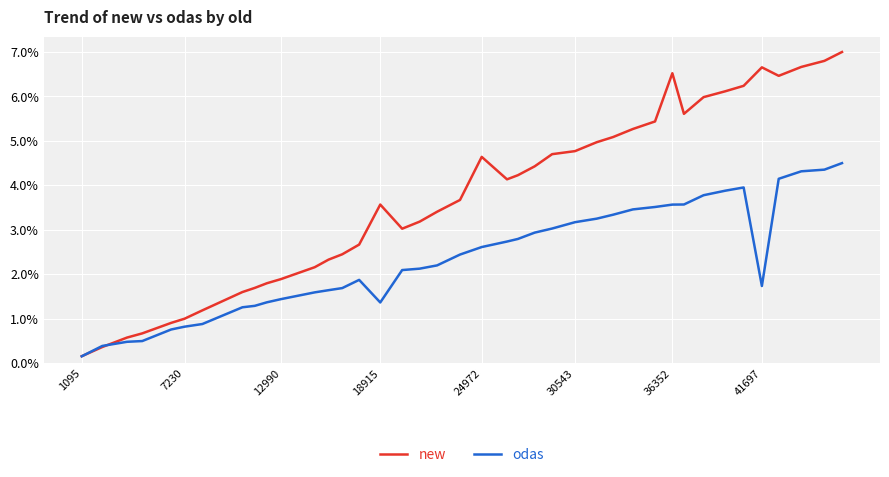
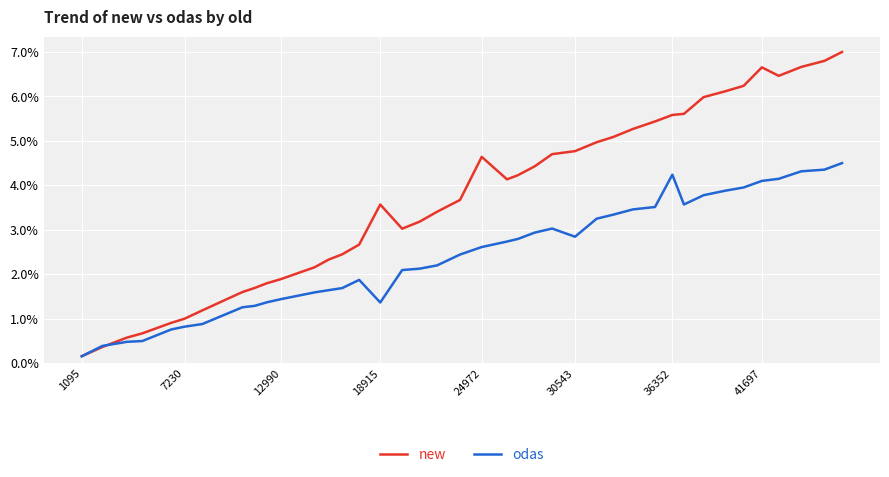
  {
    "new": {
      "7230": "1.0%",
      "12990": "1.9%",
      "18915": "3.6%",
      "24972": "4.6%",
      "30543": "4.8%",
-     "36352": "6.5%",
+     "36352": "5.6%",
      "41697": "6.7%"
    },
    "odas": {
      "7230": "0.8%",
      "12990": "1.4%",
      "18915": "1.4%",
      "24972": "2.6%",
-     "30543": "3.2%",
-     "36352": "3.6%",
-     "41697": "1.7%"
+     "30543": "2.8%",
+     "36352": "4.2%",
+     "41697": "4.1%"
    }
  }
